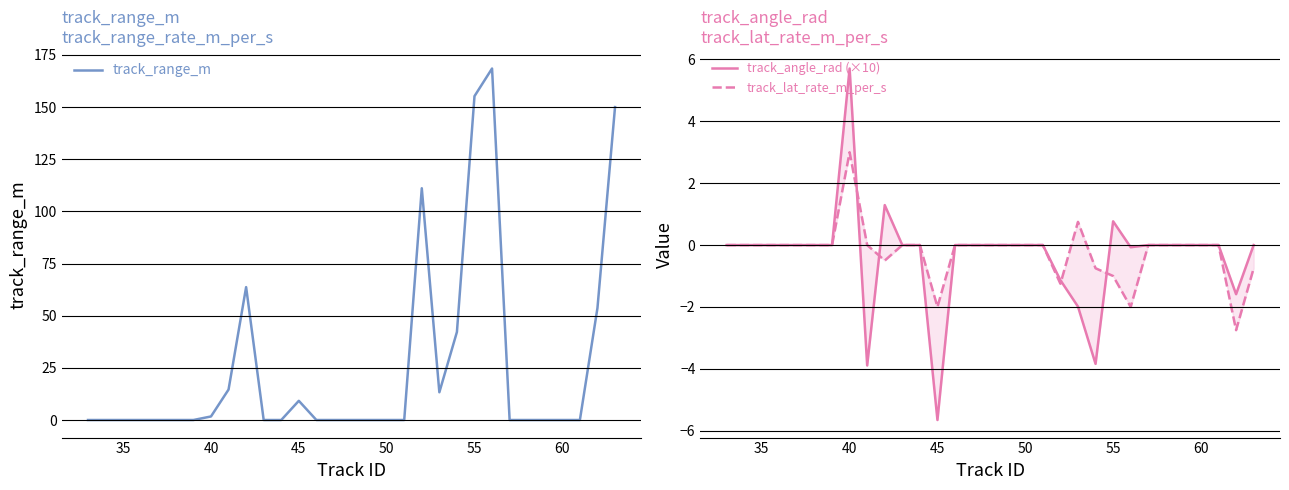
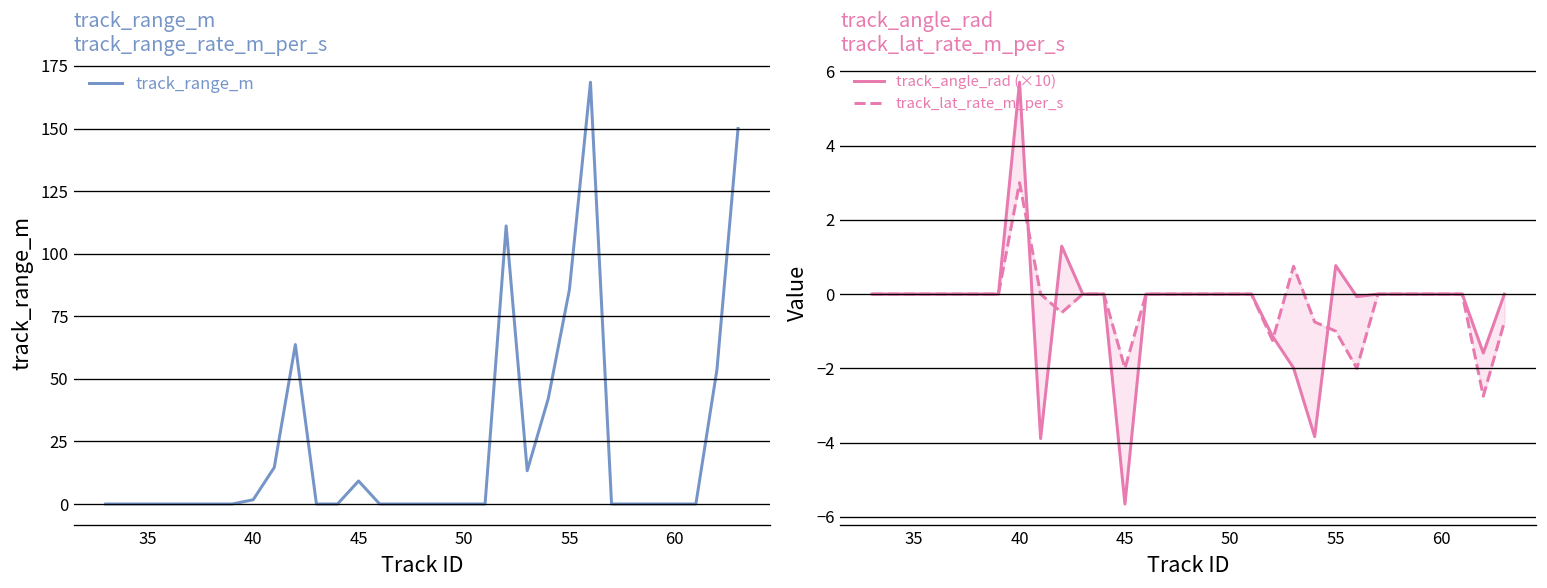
  {
    "track_range_m track_range_rate_m_per_s": {
      "35": 0,
      "40": 2,
      "45": 9,
      "50": 0,
-     "55": 155,
+     "55": 86,
      "60": 0
    }
  }
